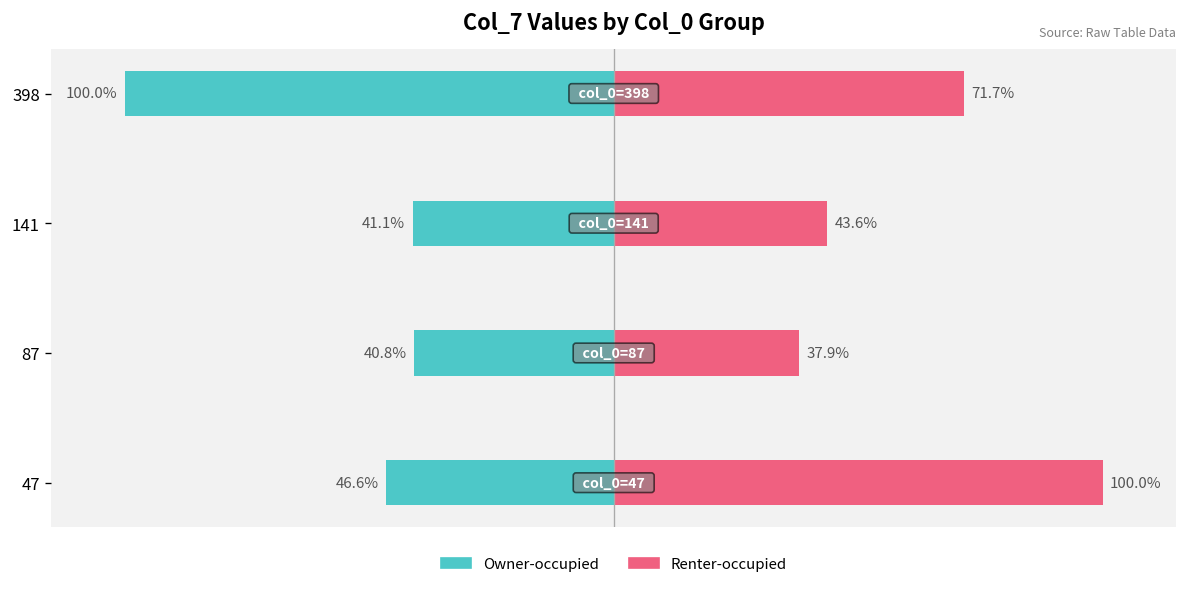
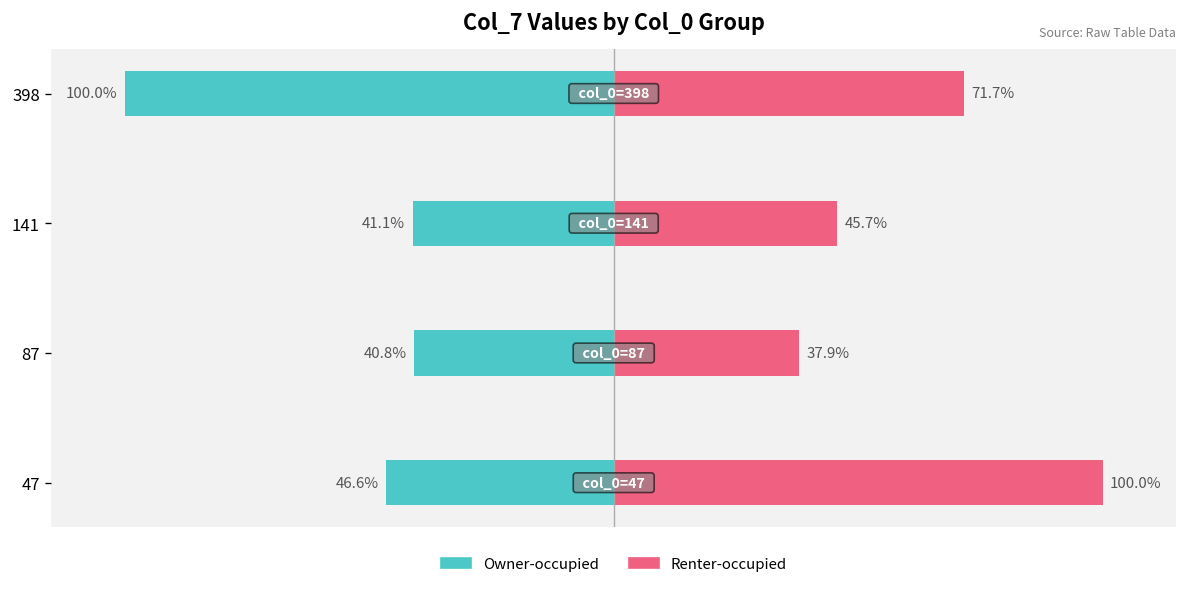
  {
    "Renter-occupied": {
      "398": "71.7%",
-     "141": "43.6%",
+     "141": "45.7%",
      "87": "37.9%",
      "47": "100.0%"
    }
  }
